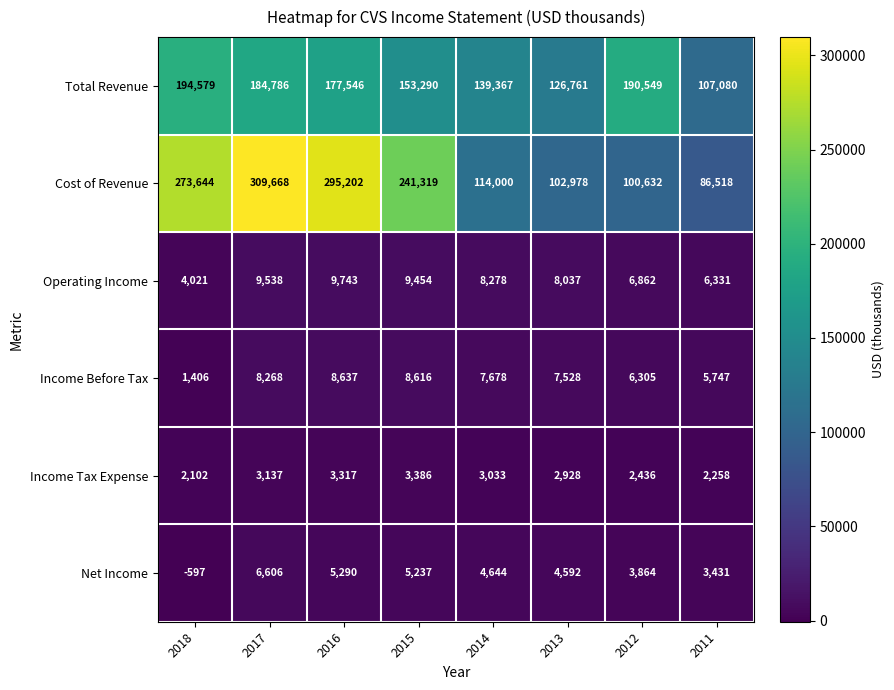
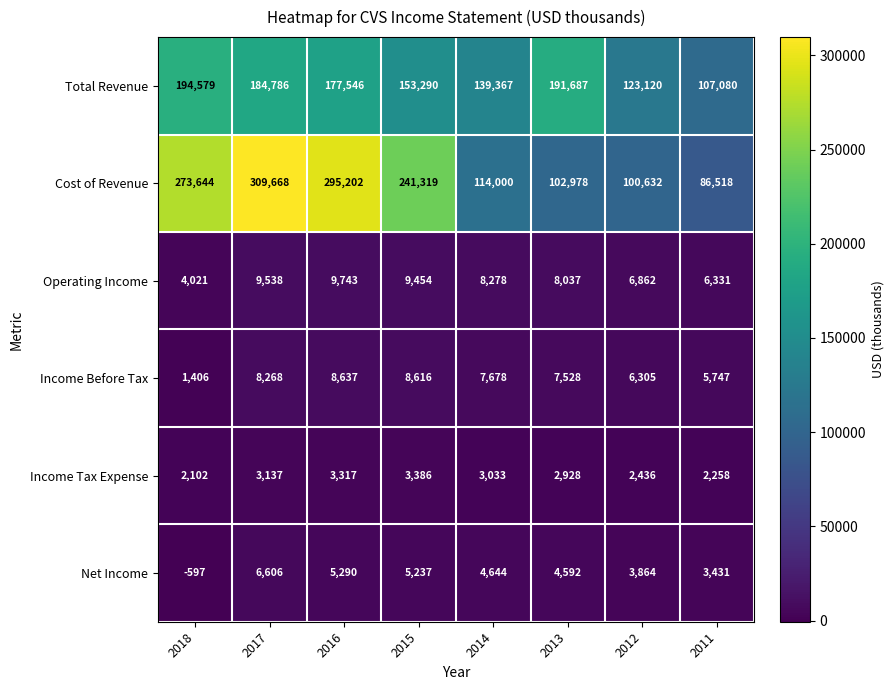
  {
    "Total Revenue": {
      "2018": "194,579",
      "2017": "184,786",
      "2016": "177,546",
      "2015": "153,290",
      "2014": "139,367",
-     "2013": "126,761",
-     "2012": "190,549",
+     "2013": "191,687",
+     "2012": "123,120",
      "2011": "107,080"
    },
    "Cost of Revenue": {
      "2018": "273,644",
      "2017": "309,668",
      "2016": "295,202",
      "2015": "241,319",
      "2014": "114,000",
      "2013": "102,978",
      "2012": "100,632",
      "2011": "86,518"
    },
    "Operating Income": {
      "2018": "4,021",
      "2017": "9,538",
      "2016": "9,743",
      "2015": "9,454",
      "2014": "8,278",
      "2013": "8,037",
      "2012": "6,862",
      "2011": "6,331"
    },
    "Income Before Tax": {
      "2018": "1,406",
      "2017": "8,268",
      "2016": "8,637",
      "2015": "8,616",
      "2014": "7,678",
      "2013": "7,528",
      "2012": "6,305",
      "2011": "5,747"
    },
    "Income Tax Expense": {
      "2018": "2,102",
      "2017": "3,137",
      "2016": "3,317",
      "2015": "3,386",
      "2014": "3,033",
      "2013": "2,928",
      "2012": "2,436",
      "2011": "2,258"
    },
    "Net Income": {
      "2018": "-597",
      "2017": "6,606",
      "2016": "5,290",
      "2015": "5,237",
      "2014": "4,644",
      "2013": "4,592",
      "2012": "3,864",
      "2011": "3,431"
    }
  }
